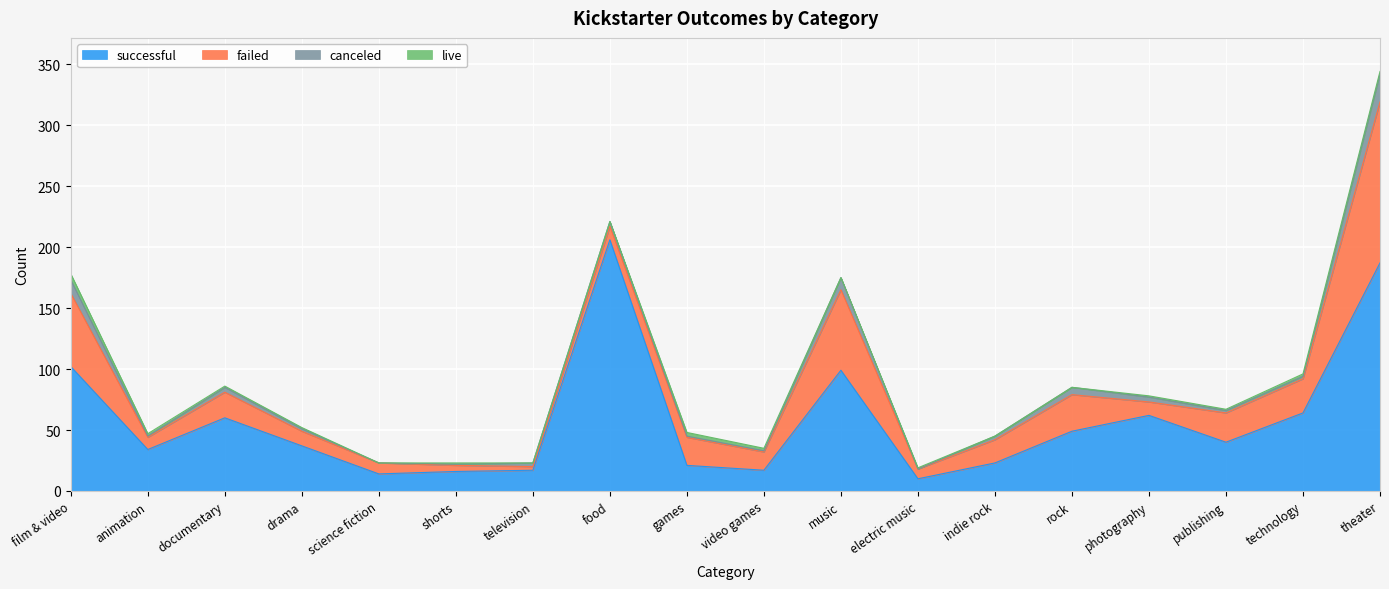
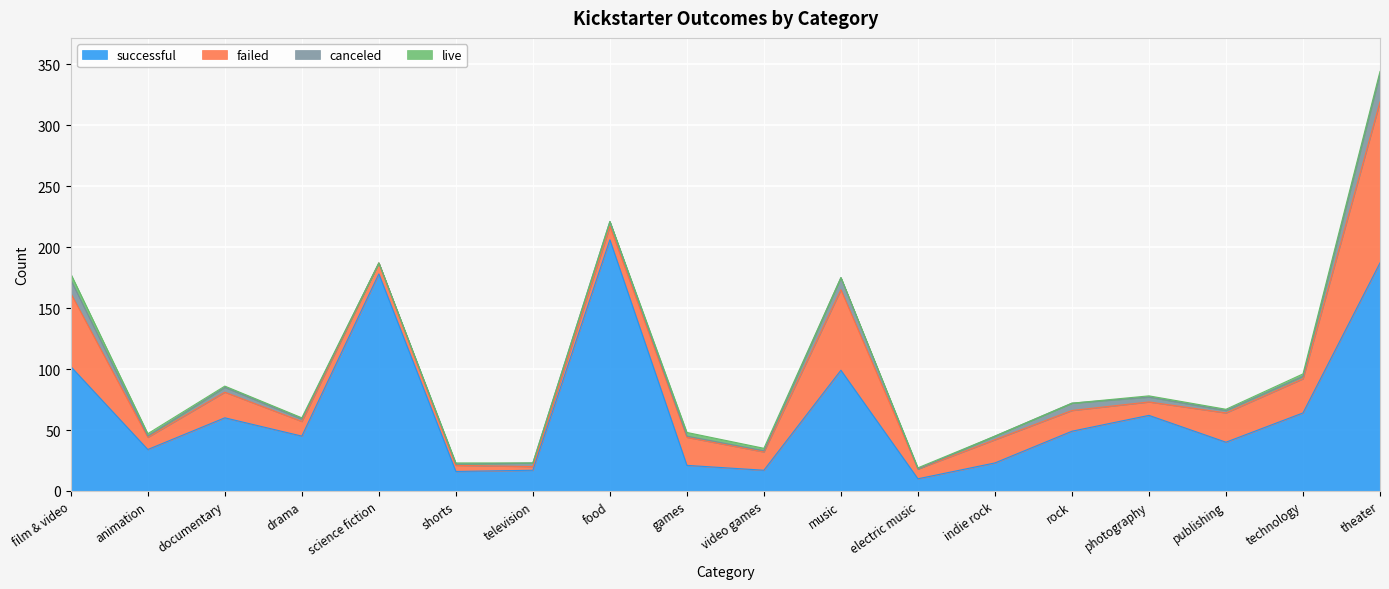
  {
    "successful": {
      "film & video": 102,
      "animation": 34,
      "documentary": 60,
-     "drama": 37,
-     "science fiction": 14,
+     "drama": 45,
+     "science fiction": 178,
      "shorts": 16,
      "television": 17,
      "food": 206,
      "games": 21,
      "video games": 17,
      "music": 99,
      "electric music": 10,
      "indie rock": 23,
      "rock": 49,
      "photography": 62,
      "publishing": 40,
      "technology": 64,
      "theater": 187
    },
    "failed": {
      "film & video": 60,
      "documentary": 21,
      "television": 3,
      "food": 11,
      "music": 66,
      "indie rock": 19,
-     "rock": 30,
+     "rock": 17,
      "photography": 11,
      "theater": 132
    },
    "canceled": {
      "film & video": 11
    },
    "live": {
      "film & video": 5,
      "games": 3
    }
  }
